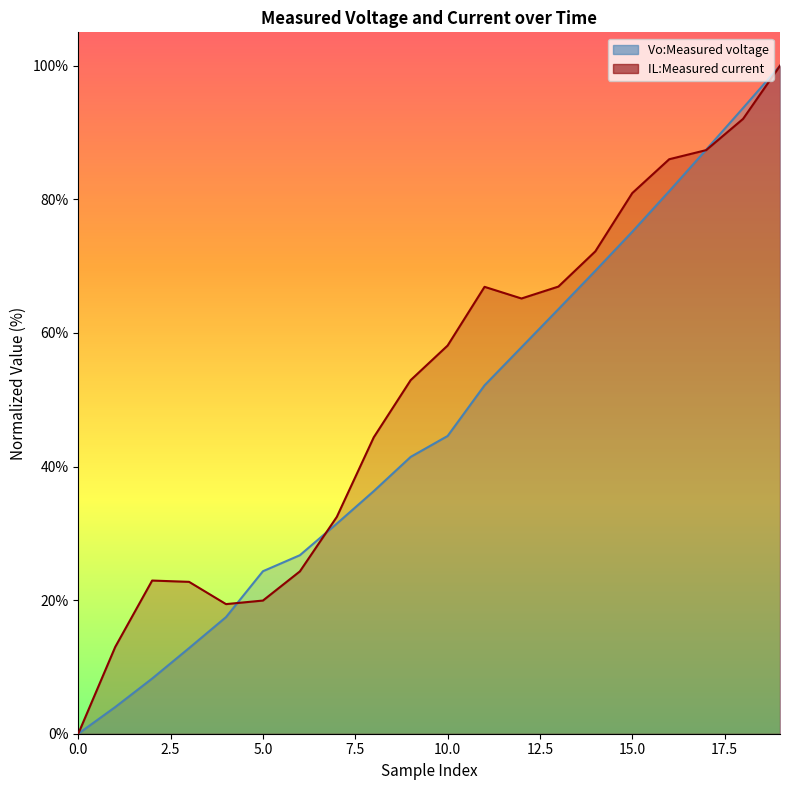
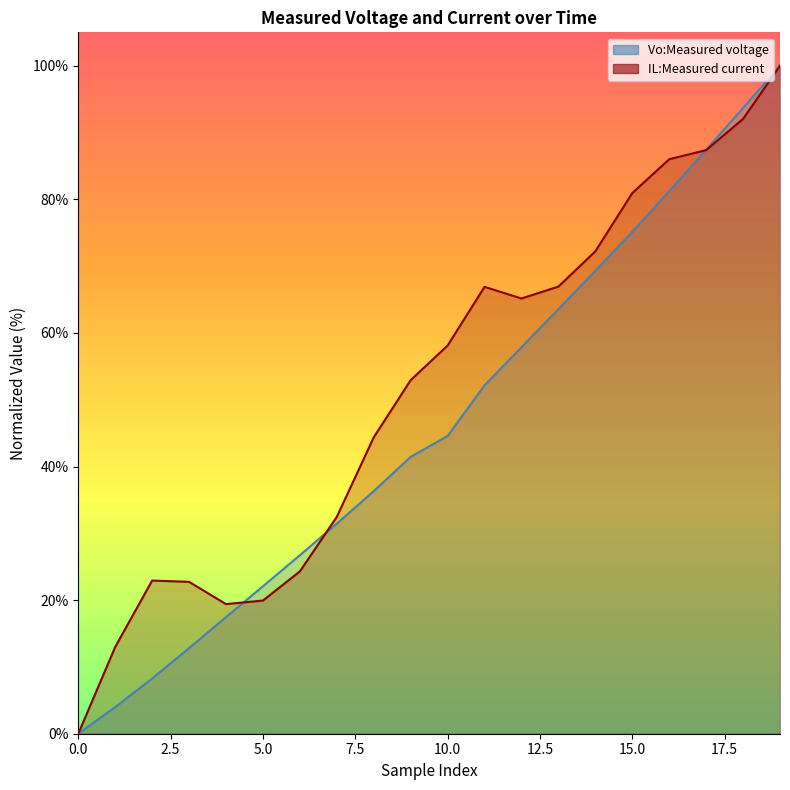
  {
    "Vo:Measured voltage": {
-     "5.0": "24%",
+     "5.0": "22%",
      "10.0": "45%",
      "15.0": "75%"
    }
  }
